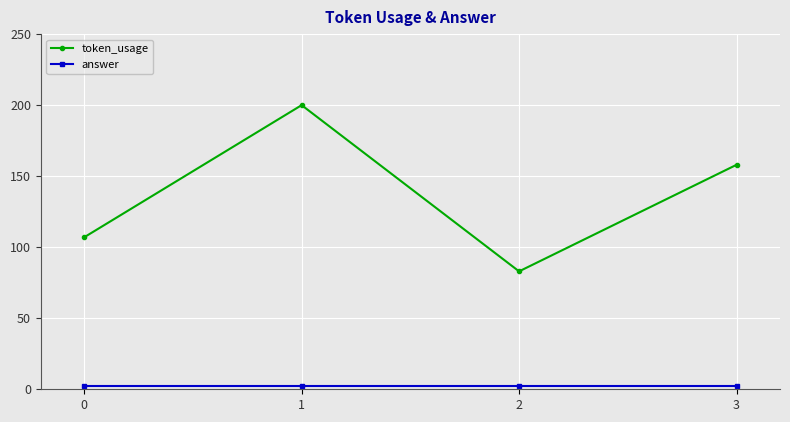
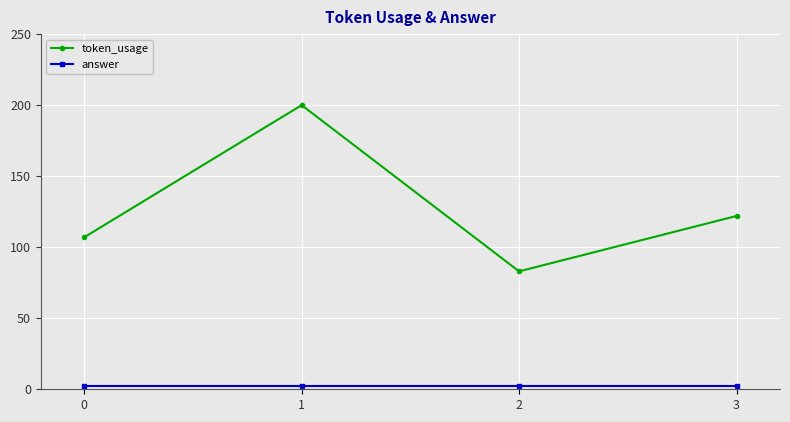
  {
    "token_usage": {
      "0": 107,
      "1": 200,
      "2": 83,
-     "3": 158
+     "3": 122
    },
    "answer": {
      "0": 2,
      "1": 2,
      "2": 2,
      "3": 2
    }
  }
